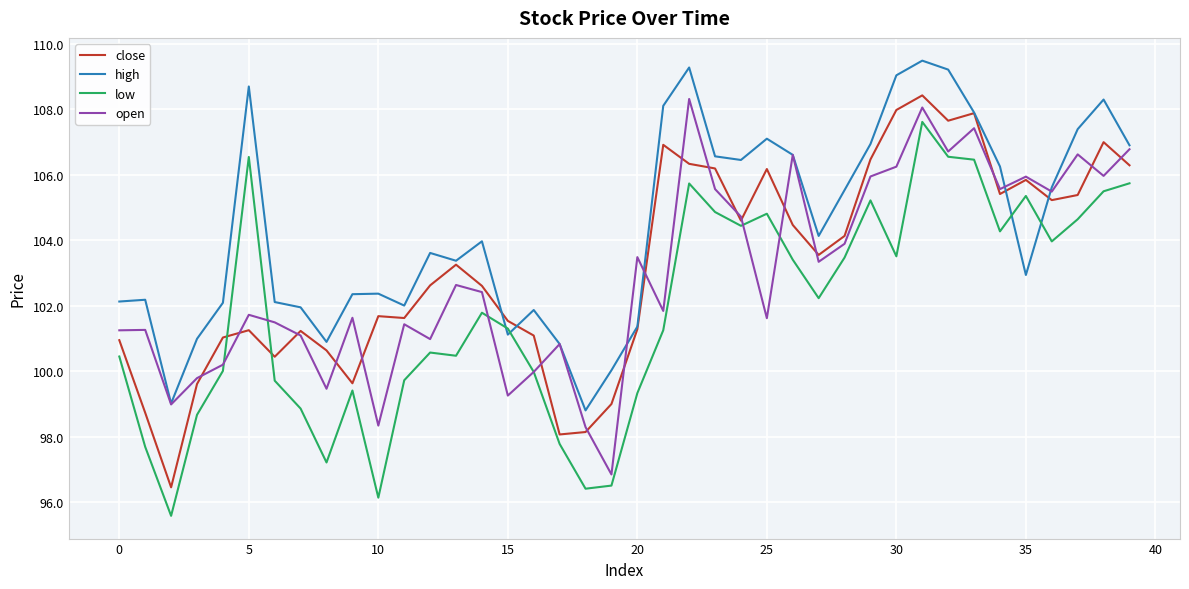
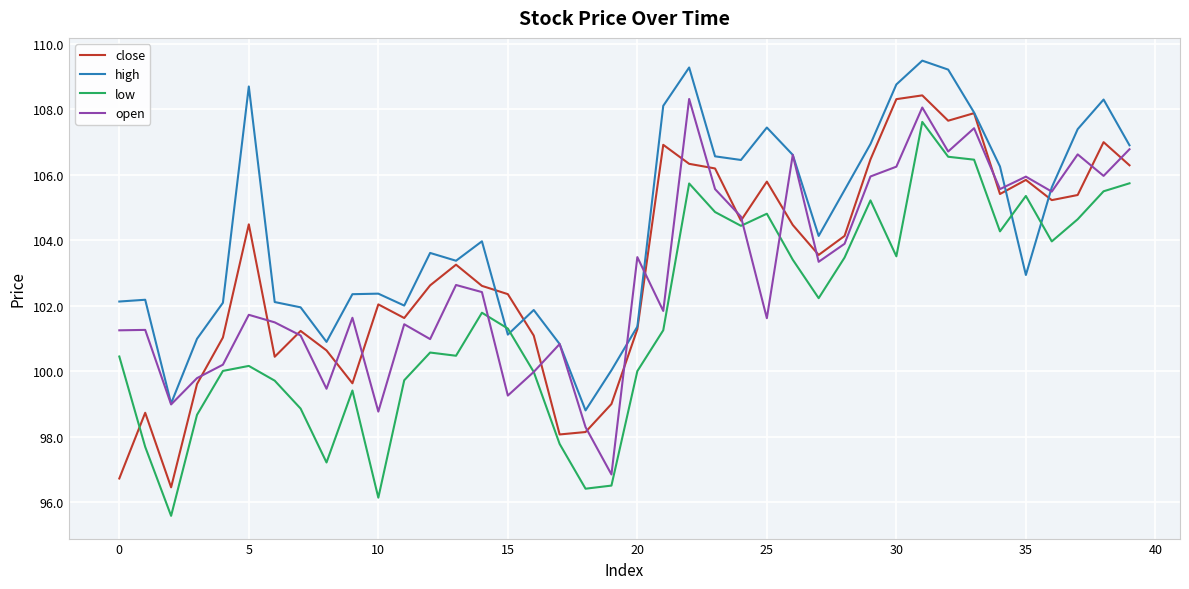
  {
    "close": {
-     "0": 100.9,
-     "5": 101.3,
-     "10": 101.7,
-     "15": 101.5,
+     "0": 96.7,
+     "5": 104.5,
+     "10": 102.0,
+     "15": 102.4,
      "20": 101.3,
-     "25": 106.2,
-     "30": 108.0,
+     "25": 105.8,
+     "30": 108.3,
      "35": 105.8
    },
    "high": {
      "0": 102.1,
      "5": 108.7,
      "10": 102.4,
      "15": 101.1,
      "20": 101.4,
-     "25": 107.1,
-     "30": 109.0,
+     "25": 107.4,
+     "30": 108.8,
      "35": 102.9
    },
    "low": {
      "0": 100.5,
-     "5": 106.5,
+     "5": 100.2,
      "10": 96.1,
      "15": 101.3,
-     "20": 99.3,
+     "20": 100.0,
      "25": 104.8,
      "30": 103.5,
      "35": 105.4
    },
    "open": {
      "0": 101.3,
      "5": 101.7,
-     "10": 98.3,
+     "10": 98.8,
      "15": 99.3,
      "20": 103.5,
      "25": 101.6,
      "30": 106.2,
      "35": 105.9
    }
  }
